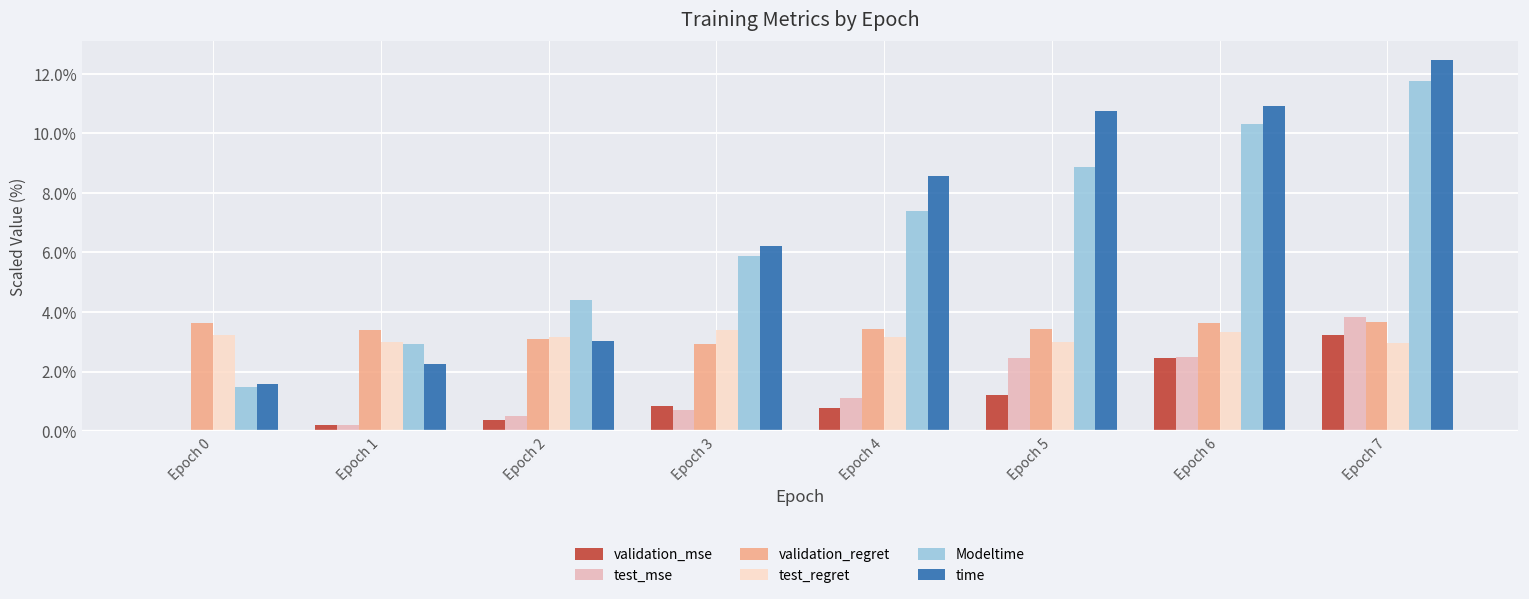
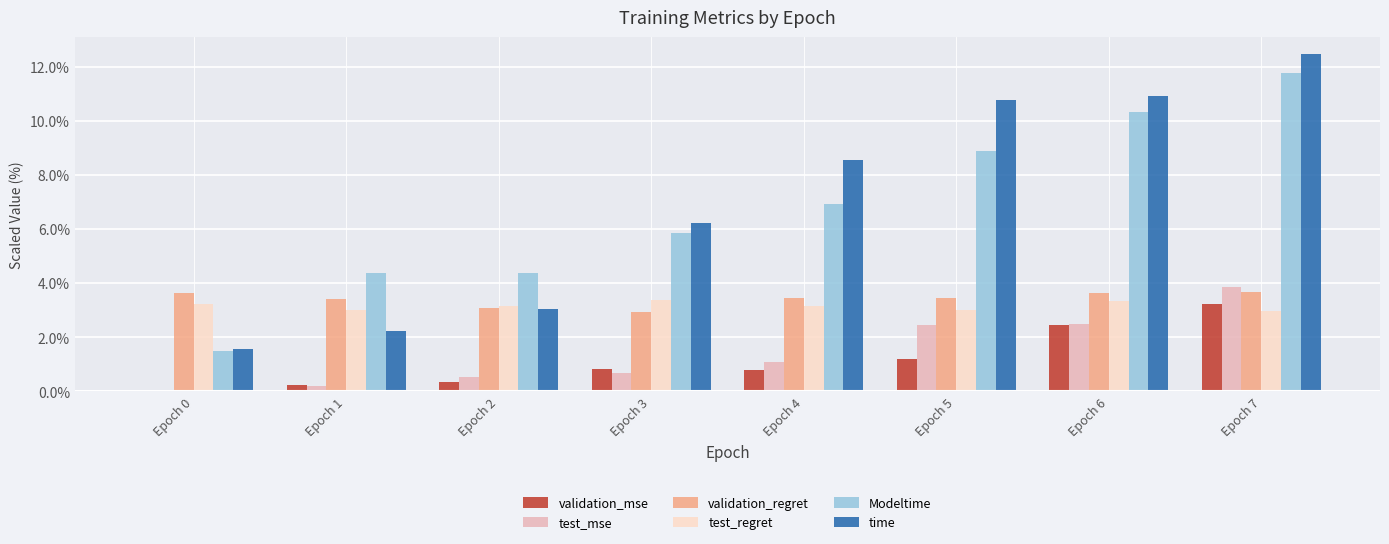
  {
    "validation_mse": {
      "Epoch 1": "0.2%",
      "Epoch 2": "0.4%",
      "Epoch 3": "0.8%",
      "Epoch 4": "0.8%",
      "Epoch 5": "1.2%",
      "Epoch 6": "2.4%",
      "Epoch 7": "3.2%"
    },
    "Modeltime": {
      "Epoch 0": "1.5%",
-     "Epoch 1": "2.9%",
+     "Epoch 1": "4.4%",
      "Epoch 2": "4.4%",
      "Epoch 3": "5.9%",
-     "Epoch 4": "7.4%",
+     "Epoch 4": "6.9%",
      "Epoch 5": "8.9%",
      "Epoch 6": "10.3%",
      "Epoch 7": "11.8%"
    },
    "time": {
      "Epoch 0": "1.6%",
      "Epoch 1": "2.2%",
      "Epoch 2": "3.0%",
      "Epoch 3": "6.2%",
      "Epoch 4": "8.6%",
      "Epoch 5": "10.8%",
      "Epoch 6": "10.9%",
      "Epoch 7": "12.5%"
    }
  }
